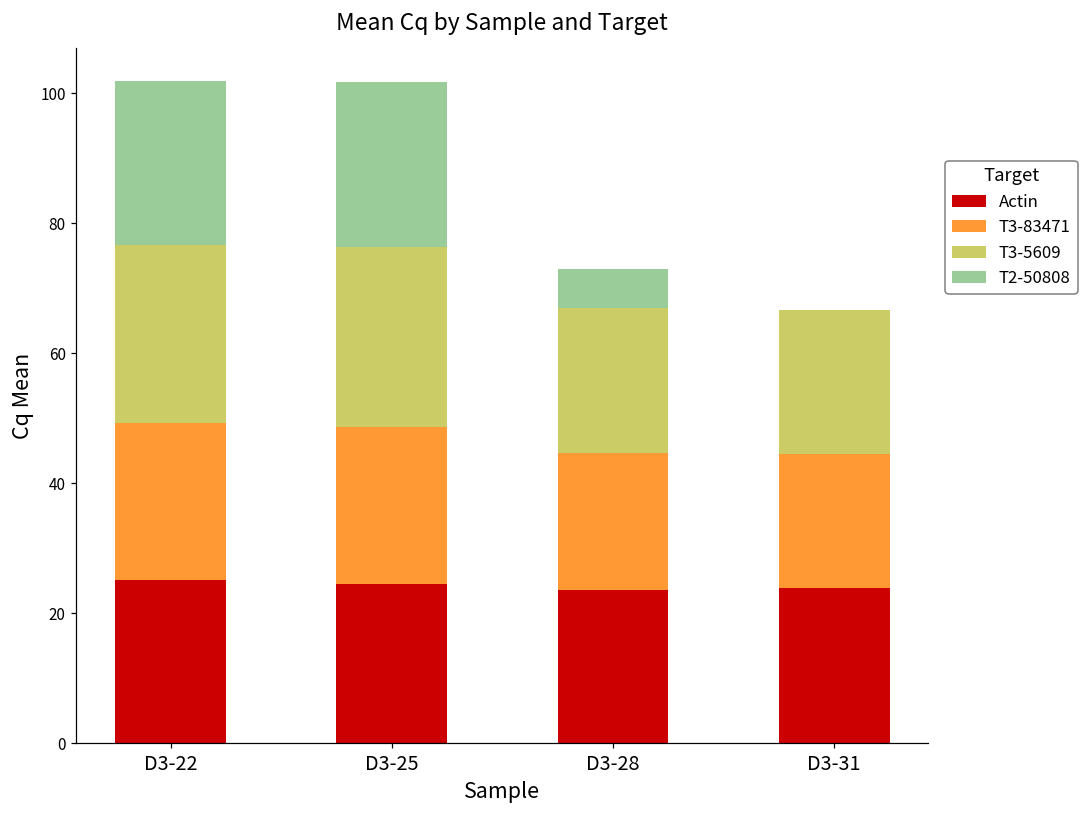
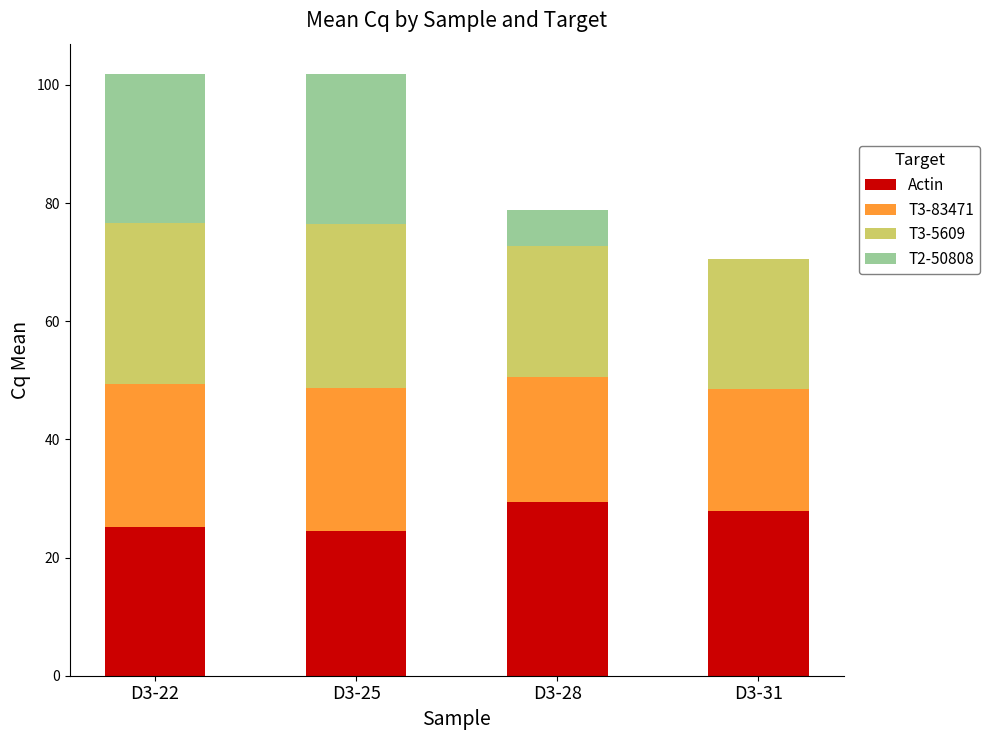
  {
    "Actin": {
      "D3-22": 25,
      "D3-25": 25,
-     "D3-28": 24,
-     "D3-31": 24
+     "D3-28": 29,
+     "D3-31": 28
    },
    "T3-83471": {
      "D3-22": 24,
      "D3-25": 24,
      "D3-28": 21,
      "D3-31": 21
    },
    "T3-5609": {
      "D3-22": 27,
      "D3-25": 28,
      "D3-28": 22,
      "D3-31": 22
    },
    "T2-50808": {
      "D3-22": 25,
      "D3-25": 25,
      "D3-28": 6,
      "D3-31": 0
    }
  }
